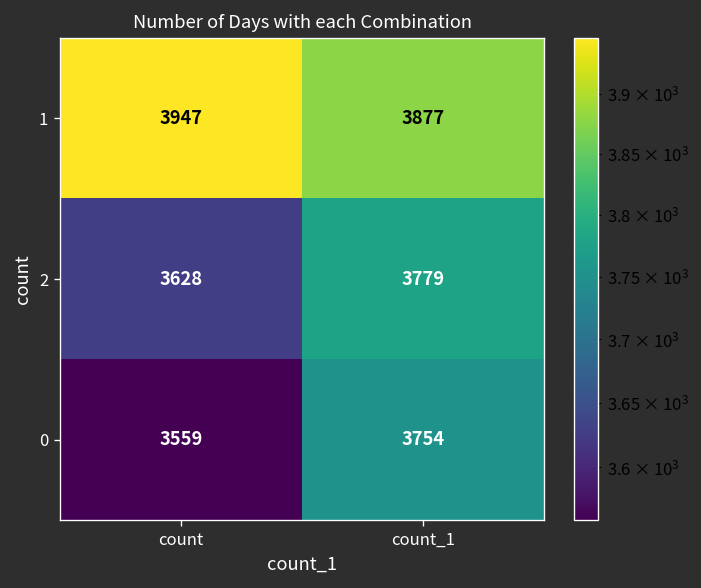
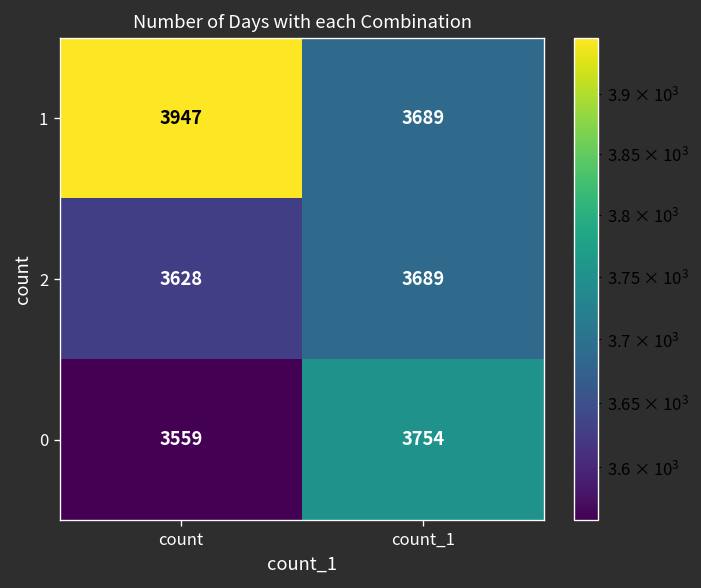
  {
    "1": {
      "count": 3947,
-     "count_1": 3877
+     "count_1": 3689
    },
    "2": {
      "count": 3628,
-     "count_1": 3779
+     "count_1": 3689
    },
    "0": {
      "count": 3559,
      "count_1": 3754
    }
  }
